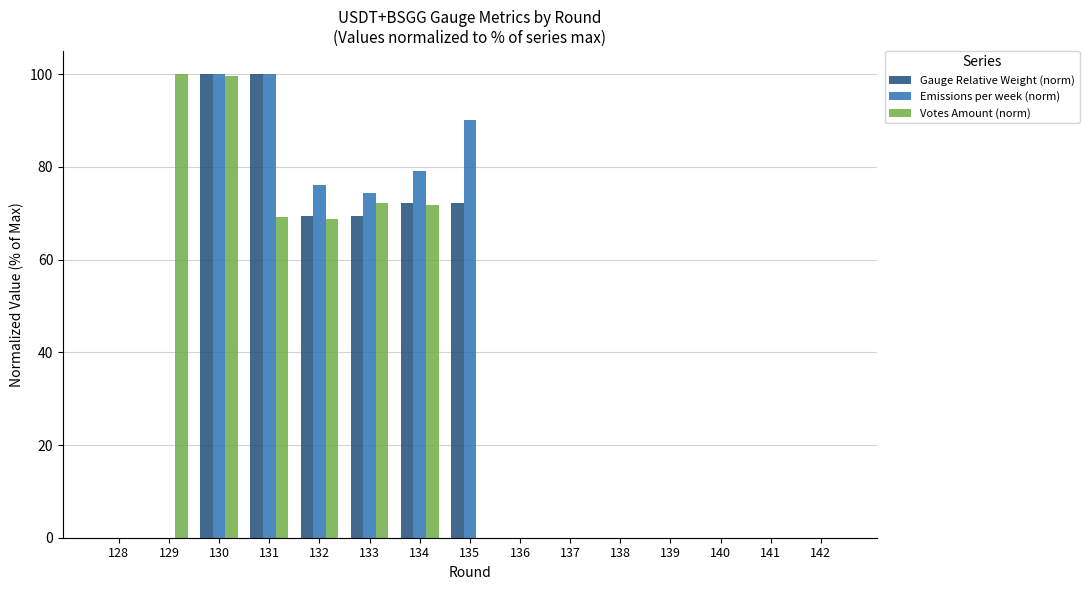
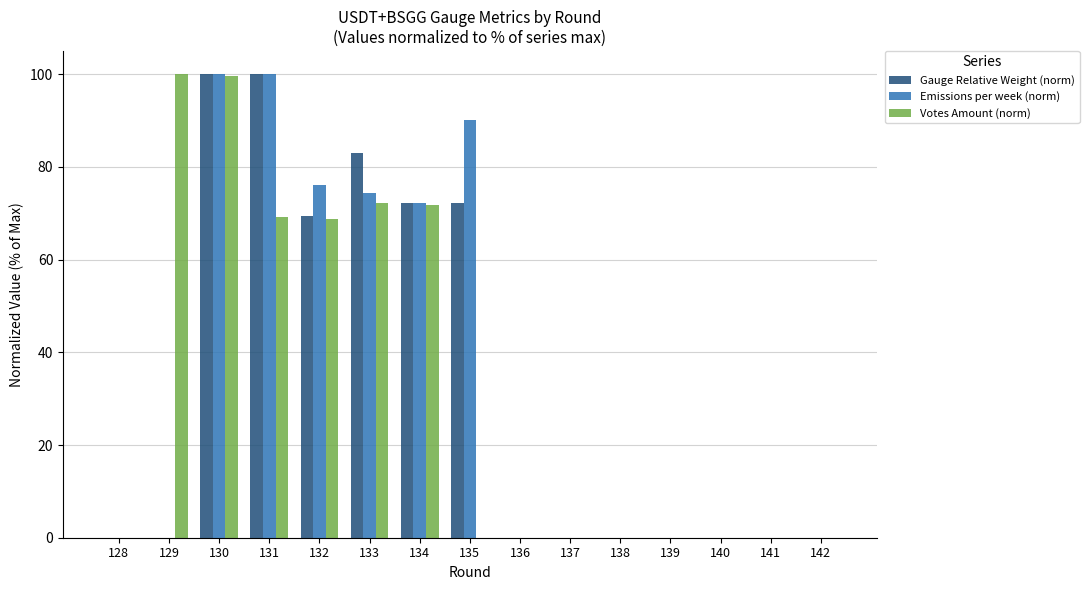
  {
    "Gauge Relative Weight (norm)": {
      "128": 0,
      "130": 100,
      "131": 100,
      "132": 69,
-     "133": 69,
+     "133": 83,
      "134": 72,
      "135": 72,
      "139": 0,
      "140": 0,
      "141": 0,
      "142": 0
    },
    "Emissions per week (norm)": {
      "128": 0,
      "130": 100,
      "131": 100,
      "132": 76,
      "133": 74,
-     "134": 79,
+     "134": 72,
      "135": 90,
      "139": 0,
      "140": 0,
      "141": 0,
      "142": 0
    },
    "Votes Amount (norm)": {
      "129": 100,
      "130": 100,
      "131": 69,
      "132": 69,
      "133": 72,
      "134": 72
    }
  }
